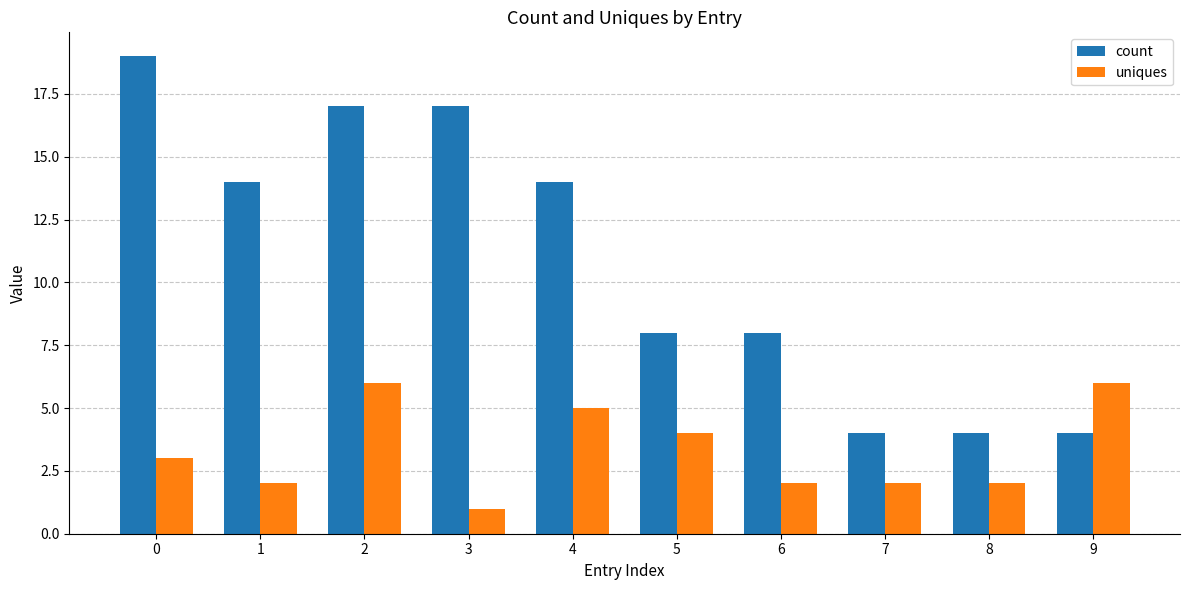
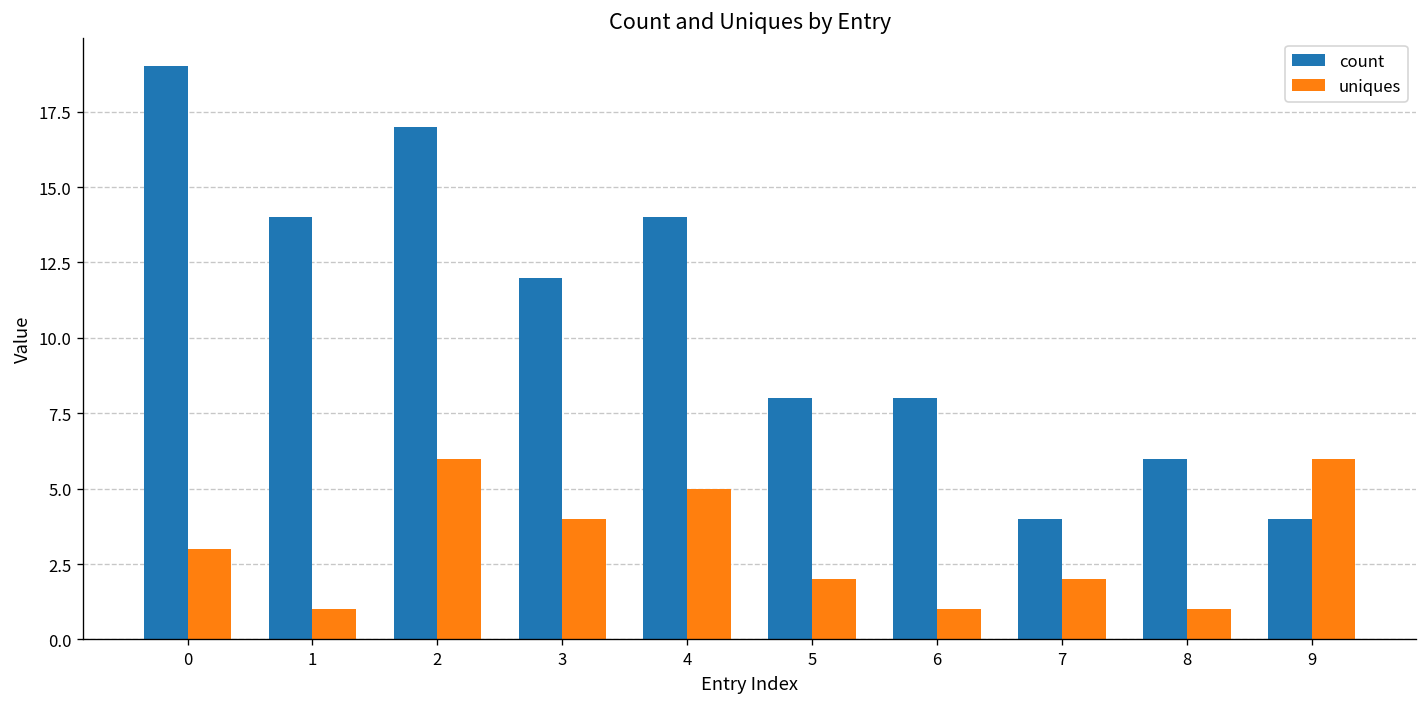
  {
    "count": {
      "0": 19,
      "1": 14,
      "2": 17,
-     "3": 17,
+     "3": 12,
      "4": 14,
      "5": 8,
      "6": 8,
      "7": 4,
-     "8": 4,
+     "8": 6,
      "9": 4
    },
    "uniques": {
      "0": 3,
-     "1": 2,
+     "1": 1,
      "2": 6,
-     "3": 1,
+     "3": 4,
      "4": 5,
-     "5": 4,
-     "6": 2,
+     "5": 2,
+     "6": 1,
      "7": 2,
-     "8": 2,
+     "8": 1,
      "9": 6
    }
  }
